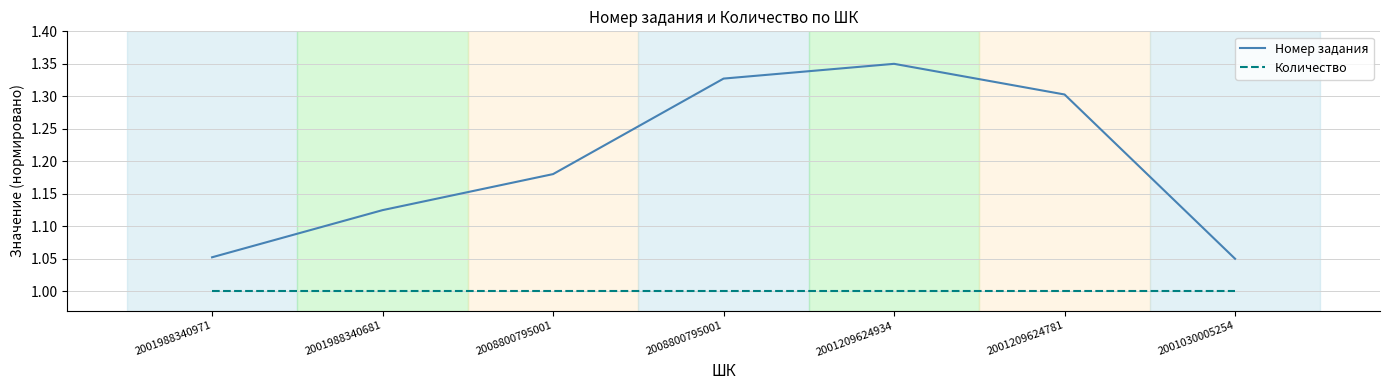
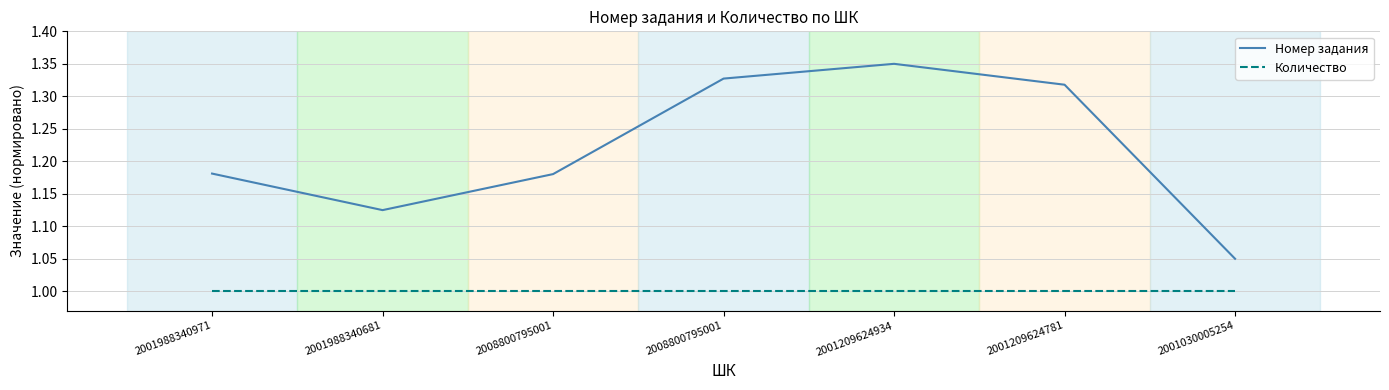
  {
    "Номер задания": {
-     "2001988340971": 1.05,
+     "2001988340971": 1.18,
      "2001988340681": 1.12,
      "2001209624934": 1.35,
-     "2001209624781": 1.30,
+     "2001209624781": 1.32,
      "2001030005254": 1.05
    },
    "Количество": {
      "2001988340971": 1.00,
      "2001988340681": 1.00,
      "2001209624934": 1.00,
      "2001209624781": 1.00,
      "2001030005254": 1.00
    }
  }
